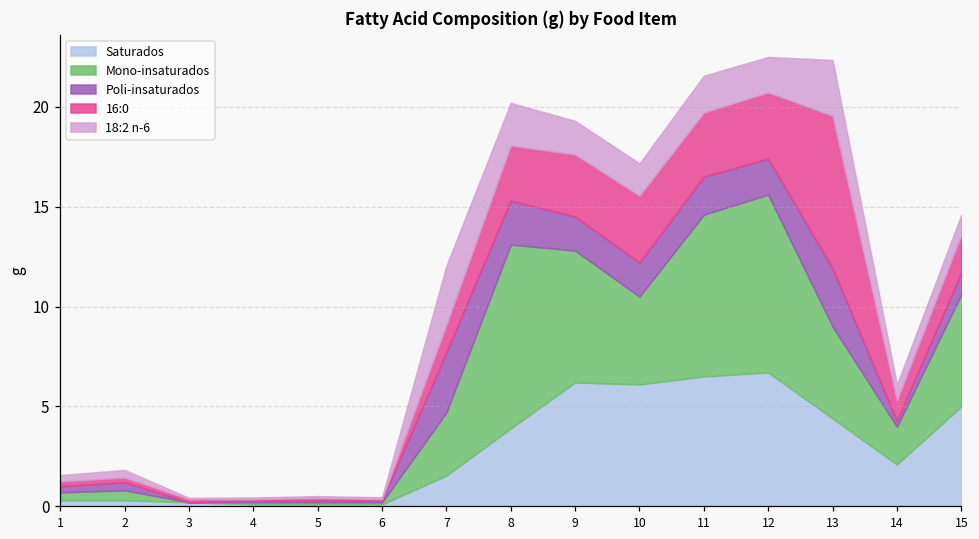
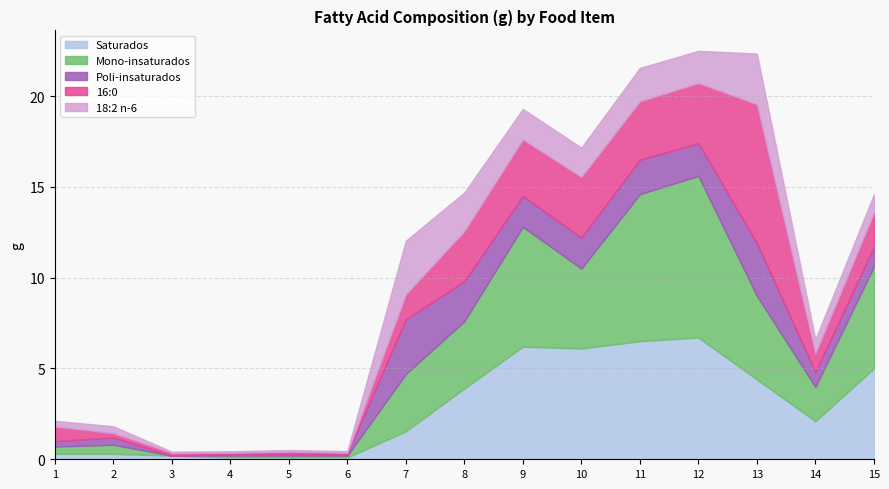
  {
    "Mono-insaturados": {
      "1": 0.4,
      "2": 0.5,
      "7": 3.2,
-     "8": 9.2,
+     "8": 3.7,
      "9": 6.6,
      "10": 4.4,
      "11": 8.1,
      "12": 8.9,
      "13": 4.6,
      "14": 1.9,
      "15": 5.6
    },
    "Poli-insaturados": {
      "1": 0.3,
      "2": 0.4,
      "7": 3.0,
      "8": 2.2,
      "9": 1.7,
      "10": 1.7,
      "11": 1.9,
      "12": 1.8,
      "13": 2.9,
-     "14": 0.3,
+     "14": 0.8,
      "15": 1.1
    },
    "16:0": {
-     "1": 0.3,
+     "1": 0.8,
      "2": 0.2,
      "7": 1.4,
      "8": 2.8,
      "9": 3.1,
      "10": 3.3,
      "11": 3.2,
      "12": 3.3,
      "13": 7.7,
      "14": 1.0,
      "15": 1.9
    }
  }
